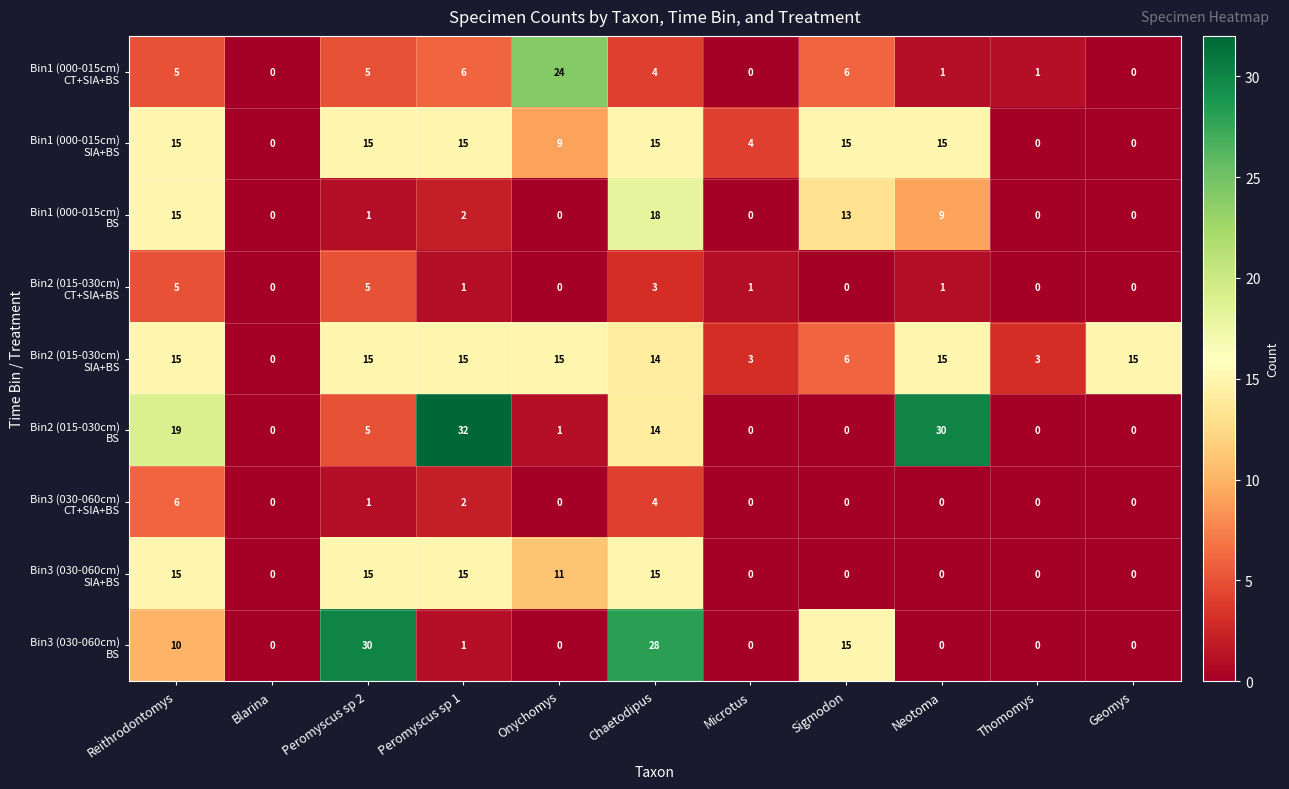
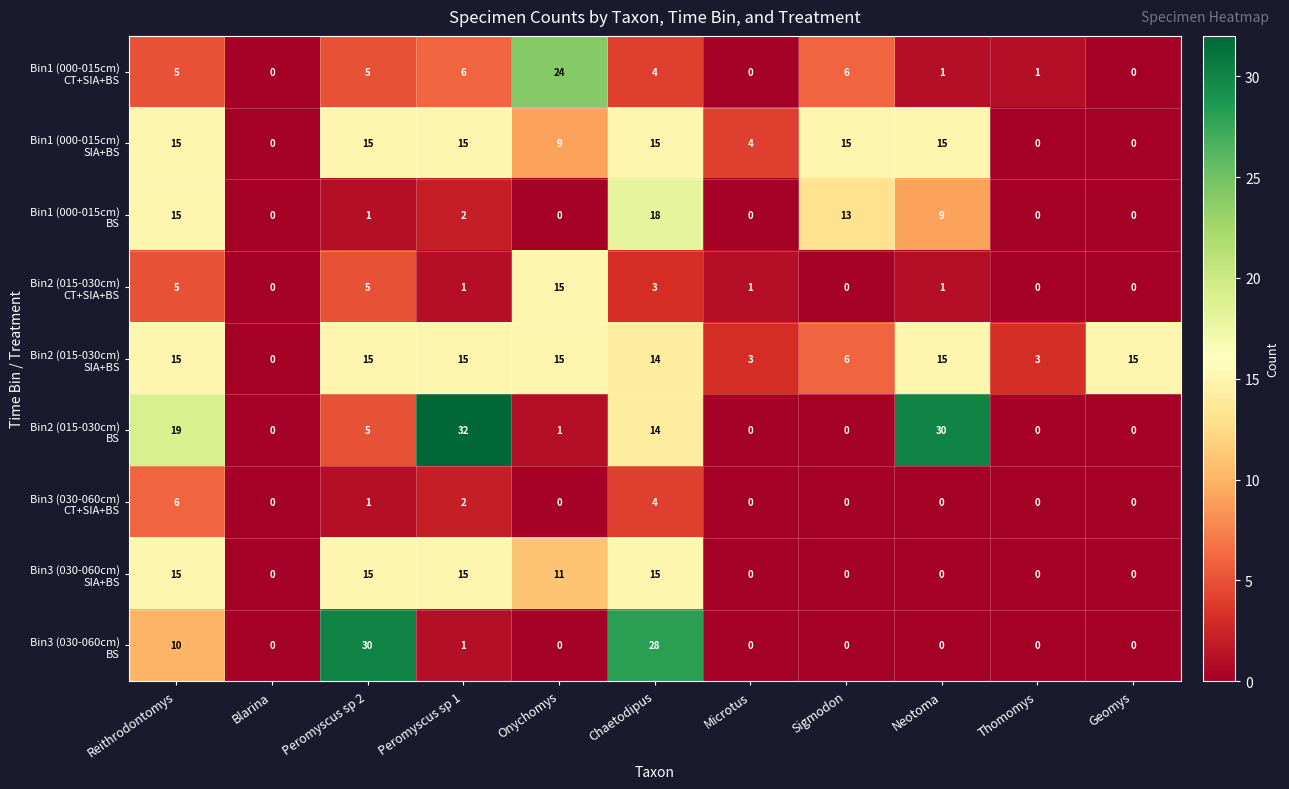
  {
    "Bin1 (000-015cm) CT+SIA+BS": {
      "Reithrodontomys": 5,
      "Blarina": 0,
      "Peromyscus sp 2": 5,
      "Peromyscus sp 1": 6,
      "Onychomys": 24,
      "Chaetodipus": 4,
      "Microtus": 0,
      "Sigmodon": 6,
      "Neotoma": 1,
      "Thomomys": 1,
      "Geomys": 0
    },
    "Bin1 (000-015cm) SIA+BS": {
      "Reithrodontomys": 15,
      "Blarina": 0,
      "Peromyscus sp 2": 15,
      "Peromyscus sp 1": 15,
      "Onychomys": 9,
      "Chaetodipus": 15,
      "Microtus": 4,
      "Sigmodon": 15,
      "Neotoma": 15,
      "Thomomys": 0,
      "Geomys": 0
    },
    "Bin1 (000-015cm) BS": {
      "Reithrodontomys": 15,
      "Blarina": 0,
      "Peromyscus sp 2": 1,
      "Peromyscus sp 1": 2,
      "Onychomys": 0,
      "Chaetodipus": 18,
      "Microtus": 0,
      "Sigmodon": 13,
      "Neotoma": 9,
      "Thomomys": 0,
      "Geomys": 0
    },
    "Bin2 (015-030cm) CT+SIA+BS": {
      "Reithrodontomys": 5,
      "Blarina": 0,
      "Peromyscus sp 2": 5,
      "Peromyscus sp 1": 1,
-     "Onychomys": 0,
+     "Onychomys": 15,
      "Chaetodipus": 3,
      "Microtus": 1,
      "Sigmodon": 0,
      "Neotoma": 1,
      "Thomomys": 0,
      "Geomys": 0
    },
    "Bin2 (015-030cm) SIA+BS": {
      "Reithrodontomys": 15,
      "Blarina": 0,
      "Peromyscus sp 2": 15,
      "Peromyscus sp 1": 15,
      "Onychomys": 15,
      "Chaetodipus": 14,
      "Microtus": 3,
      "Sigmodon": 6,
      "Neotoma": 15,
      "Thomomys": 3,
      "Geomys": 15
    },
    "Bin2 (015-030cm) BS": {
      "Reithrodontomys": 19,
      "Blarina": 0,
      "Peromyscus sp 2": 5,
      "Peromyscus sp 1": 32,
      "Onychomys": 1,
      "Chaetodipus": 14,
      "Microtus": 0,
      "Sigmodon": 0,
      "Neotoma": 30,
      "Thomomys": 0,
      "Geomys": 0
    },
    "Bin3 (030-060cm) CT+SIA+BS": {
      "Reithrodontomys": 6,
      "Blarina": 0,
      "Peromyscus sp 2": 1,
      "Peromyscus sp 1": 2,
      "Onychomys": 0,
      "Chaetodipus": 4,
      "Microtus": 0,
      "Sigmodon": 0,
      "Neotoma": 0,
      "Thomomys": 0,
      "Geomys": 0
    },
    "Bin3 (030-060cm) SIA+BS": {
      "Reithrodontomys": 15,
      "Blarina": 0,
      "Peromyscus sp 2": 15,
      "Peromyscus sp 1": 15,
      "Onychomys": 11,
      "Chaetodipus": 15,
      "Microtus": 0,
      "Sigmodon": 0,
      "Neotoma": 0,
      "Thomomys": 0,
      "Geomys": 0
    },
    "Bin3 (030-060cm) BS": {
      "Reithrodontomys": 10,
      "Blarina": 0,
      "Peromyscus sp 2": 30,
      "Peromyscus sp 1": 1,
      "Onychomys": 0,
      "Chaetodipus": 28,
      "Microtus": 0,
-     "Sigmodon": 15,
+     "Sigmodon": 0,
      "Neotoma": 0,
      "Thomomys": 0,
      "Geomys": 0
    }
  }
